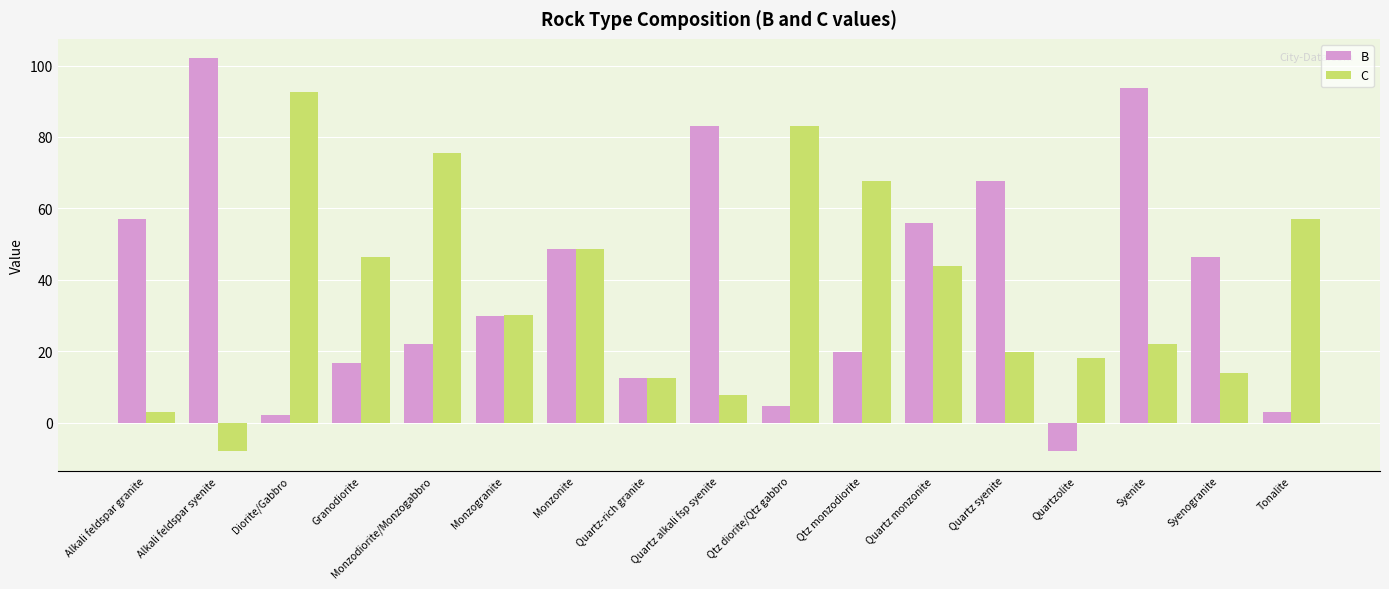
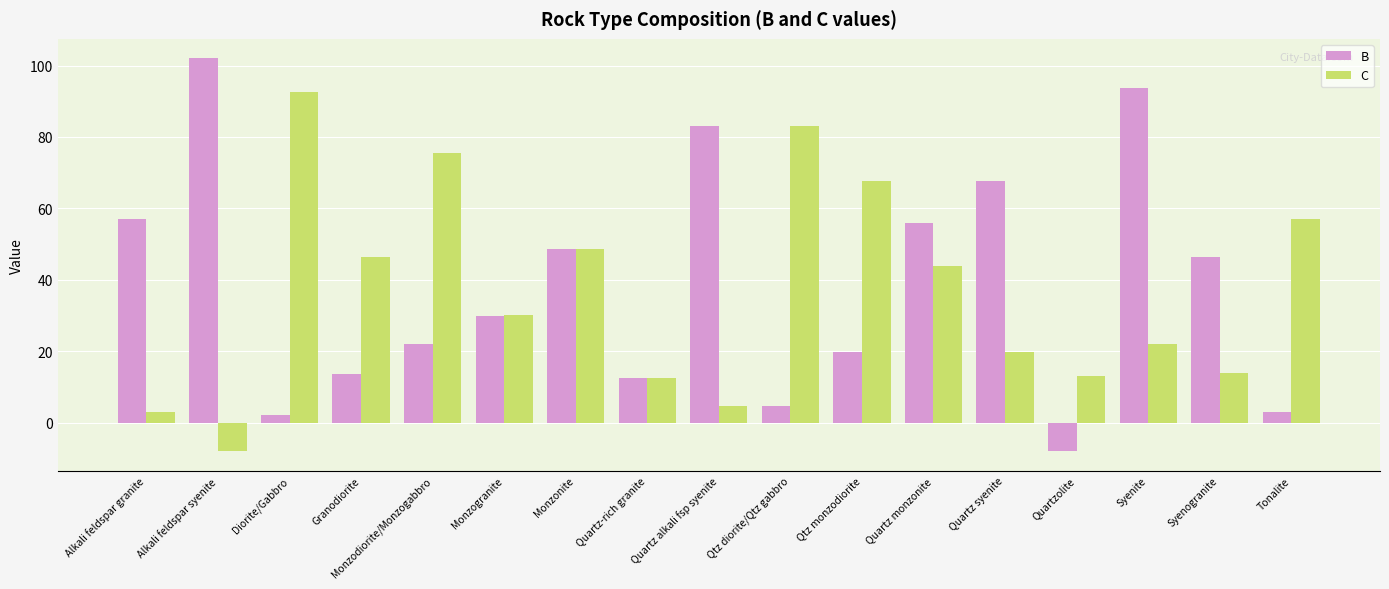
  {
    "B": {
      "Alkali feldspar granite": 57,
      "Alkali feldspar syenite": 102,
      "Diorite/Gabbro": 2,
-     "Granodiorite": 17,
+     "Granodiorite": 14,
      "Monzodiorite/Monzogabbro": 22,
      "Monzogranite": 30,
      "Monzonite": 49,
      "Quartz-rich granite": 13,
      "Quartz alkali fsp syenite": 83,
      "Qtz diorite/Qtz gabbro": 5,
      "Qtz monzodiorite": 20,
      "Quartz monzonite": 56,
      "Quartz syenite": 68,
      "Quartzolite": -8,
      "Syenite": 94,
      "Syenogranite": 46,
      "Tonalite": 3
    },
    "C": {
      "Alkali feldspar granite": 3,
      "Alkali feldspar syenite": -8,
      "Diorite/Gabbro": 93,
      "Granodiorite": 47,
      "Monzodiorite/Monzogabbro": 76,
      "Monzogranite": 30,
      "Monzonite": 49,
      "Quartz-rich granite": 13,
-     "Quartz alkali fsp syenite": 8,
+     "Quartz alkali fsp syenite": 5,
      "Qtz diorite/Qtz gabbro": 83,
      "Qtz monzodiorite": 68,
      "Quartz monzonite": 44,
      "Quartz syenite": 20,
-     "Quartzolite": 18,
+     "Quartzolite": 13,
      "Syenite": 22,
      "Syenogranite": 14,
      "Tonalite": 57
    }
  }
